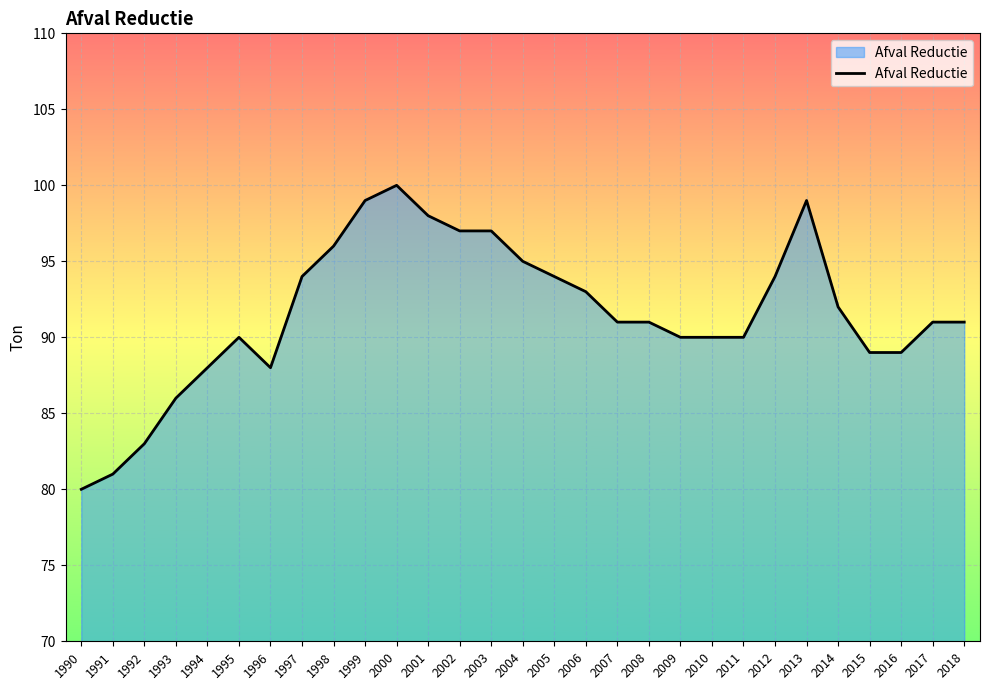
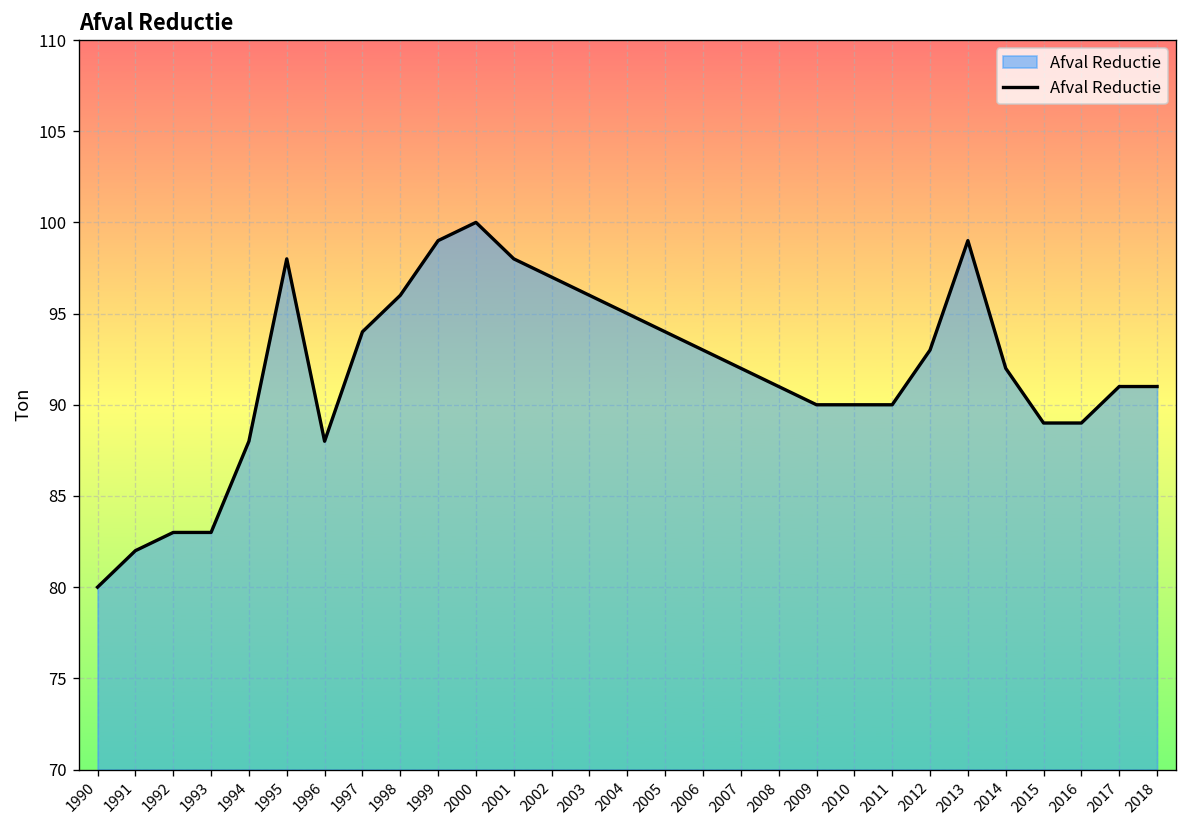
  {
    "1990": 80,
-   "1991": 81,
+   "1991": 82,
    "1992": 83,
-   "1993": 86,
+   "1993": 83,
    "1994": 88,
-   "1995": 90,
+   "1995": 98,
    "1996": 88,
    "1997": 94,
    "1998": 96,
    "1999": 99,
    "2000": 100,
    "2001": 98,
    "2002": 97,
-   "2003": 97,
+   "2003": 96,
    "2004": 95,
    "2005": 94,
    "2006": 93,
-   "2007": 91,
+   "2007": 92,
    "2008": 91,
    "2009": 90,
    "2010": 90,
    "2011": 90,
-   "2012": 94,
+   "2012": 93,
    "2013": 99,
    "2014": 92,
    "2015": 89,
    "2016": 89,
    "2017": 91,
    "2018": 91
  }
